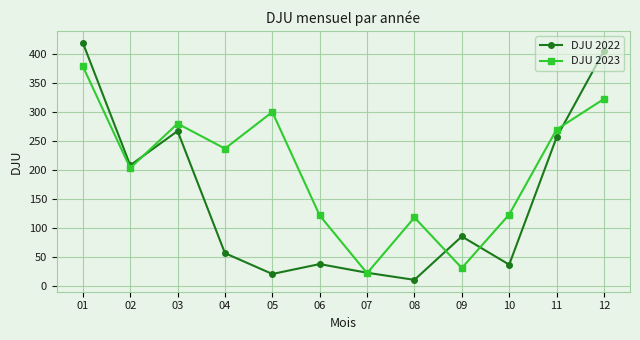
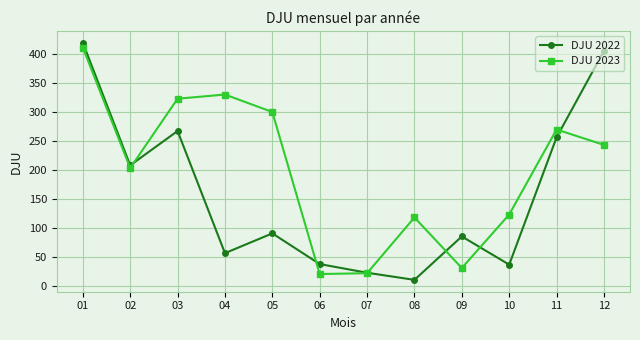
  {
    "DJU 2022": {
      "01": 420,
      "02": 210,
      "03": 270,
      "04": 60,
-     "05": 20,
+     "05": 90,
      "06": 40,
      "08": 10,
      "09": 90,
      "10": 40,
      "11": 260
    },
    "DJU 2023": {
-     "01": 380,
+     "01": 410,
      "02": 200,
-     "03": 280,
-     "04": 240,
+     "03": 320,
+     "04": 330,
      "05": 300,
-     "06": 120,
+     "06": 20,
      "08": 120,
      "09": 30,
      "10": 120,
      "11": 270,
-     "12": 320
+     "12": 240
    }
  }
